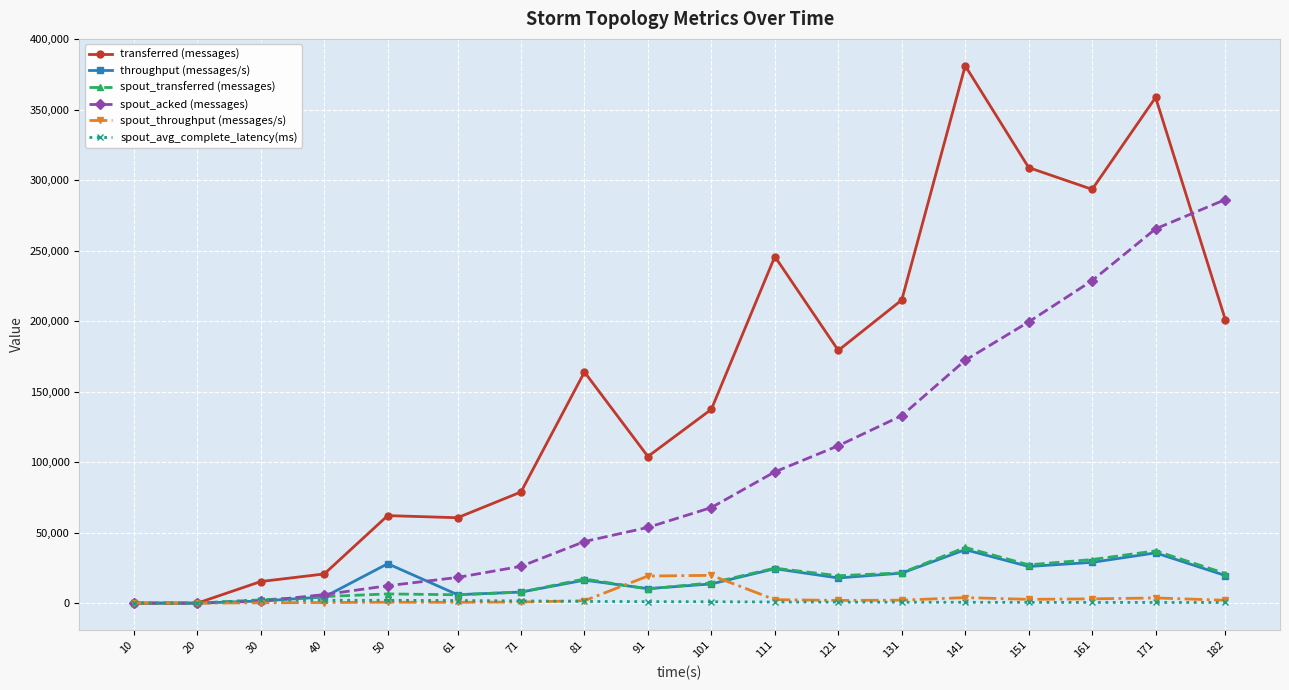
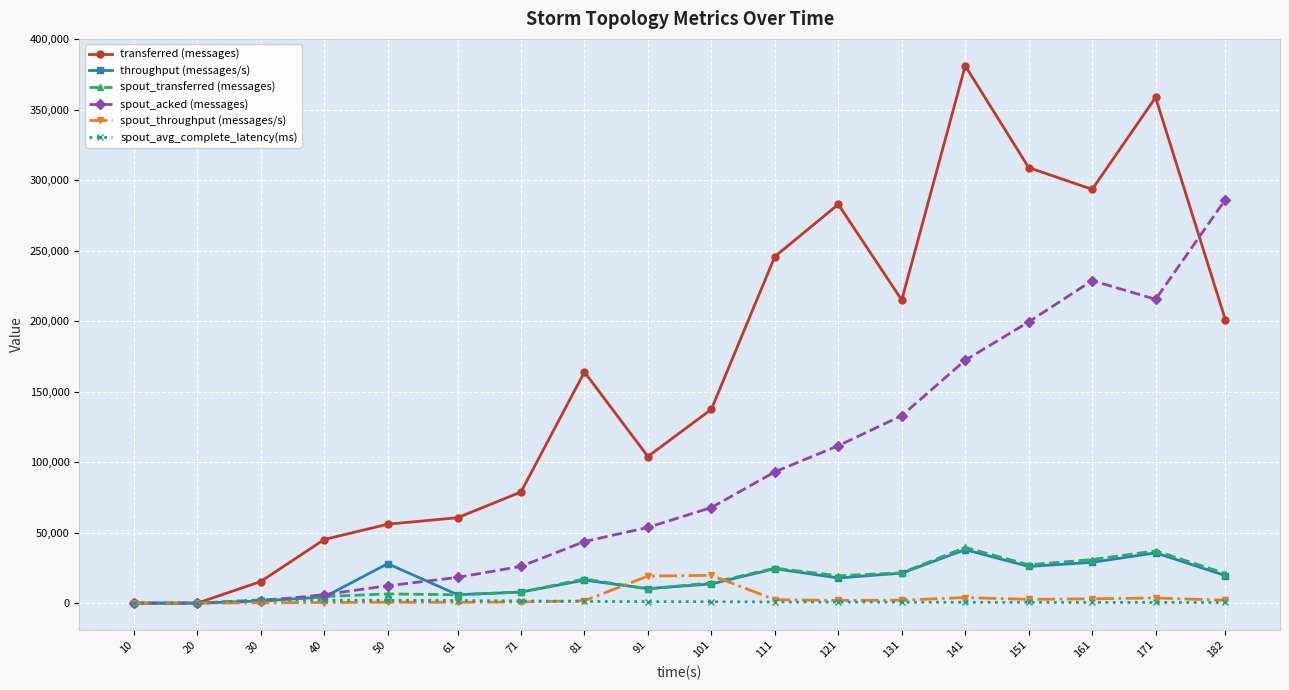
  {
    "transferred (messages)": {
      "30": "15,000",
-     "40": "21,000",
-     "50": "62,000",
+     "40": "45,000",
+     "50": "56,000",
      "61": "61,000",
      "71": "79,000",
      "81": "164,000",
      "91": "104,000",
      "101": "138,000",
      "111": "246,000",
-     "121": "179,000",
+     "121": "283,000",
      "131": "215,000",
      "141": "381,000",
      "151": "309,000",
      "161": "294,000",
      "171": "359,000",
      "182": "201,000"
    },
    "throughput (messages/s)": {
      "50": "28,000",
      "161": "29,000"
    },
    "spout_acked (messages)": {
      "50": "12,000",
      "61": "18,000",
      "71": "26,000",
      "81": "44,000",
      "91": "54,000",
      "101": "68,000",
      "111": "93,000",
      "121": "112,000",
      "131": "133,000",
      "141": "172,000",
      "151": "200,000",
      "161": "229,000",
-     "171": "266,000",
+     "171": "216,000",
      "182": "286,000"
    },
    "spout_throughput (messages/s)": {
      "91": "19,000",
      "101": "20,000",
      "141": "4,000",
      "151": "3,000",
      "161": "3,000",
      "171": "4,000"
    }
  }
